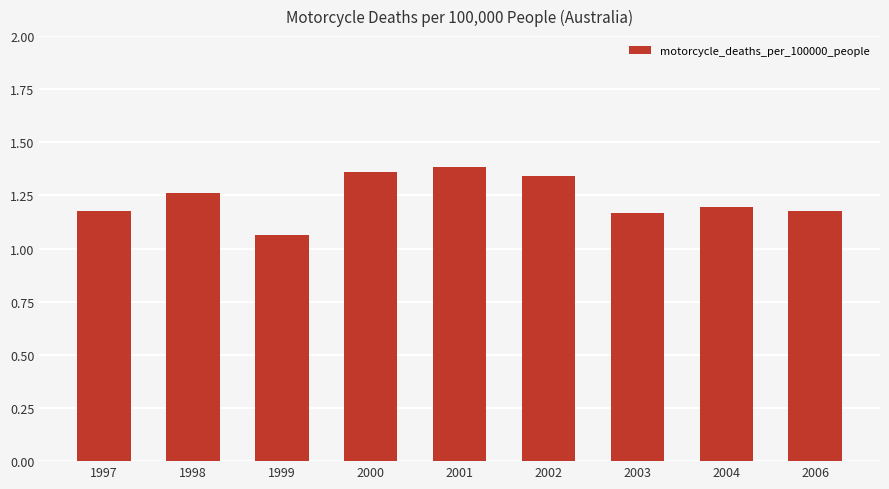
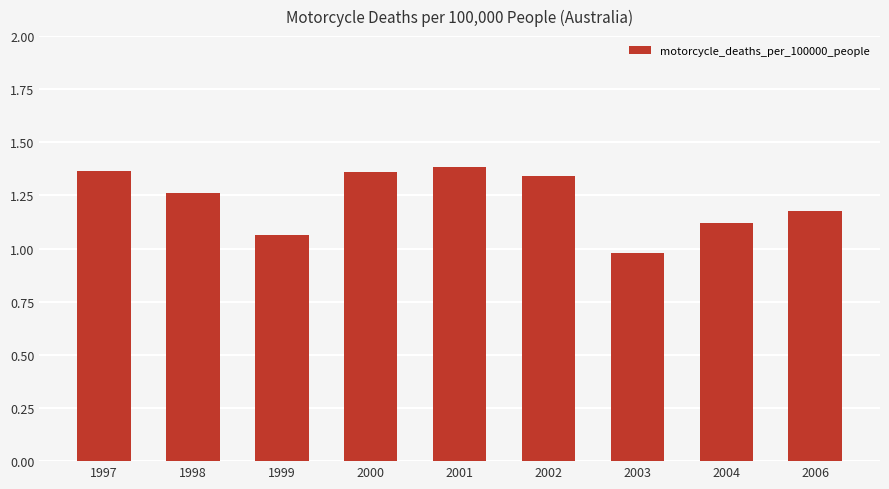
  {
-   "1997": 1.18,
+   "1997": 1.36,
    "1998": 1.26,
    "1999": 1.07,
    "2000": 1.36,
    "2001": 1.38,
    "2002": 1.34,
-   "2003": 1.17,
-   "2004": 1.19,
+   "2003": 0.98,
+   "2004": 1.12,
    "2006": 1.18
  }
